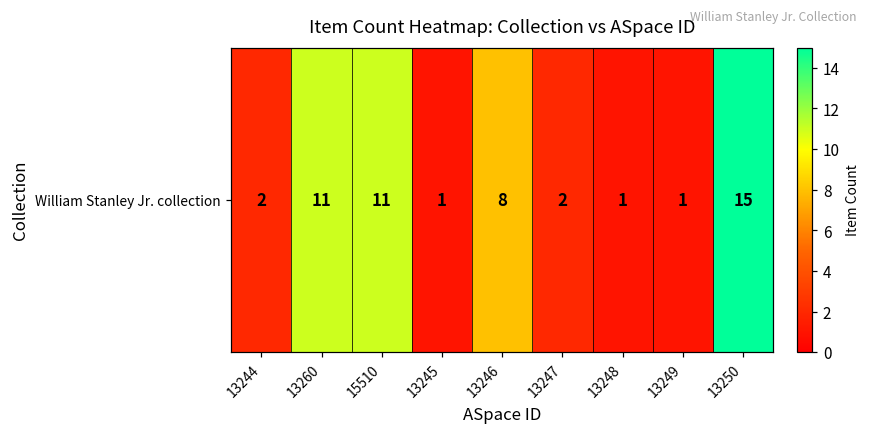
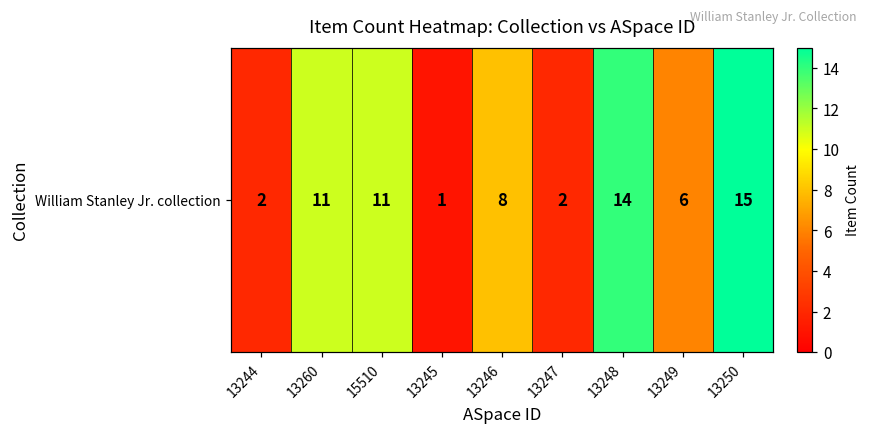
  {
    "William Stanley Jr. collection": {
      "13244": 2,
      "13260": 11,
      "15510": 11,
      "13245": 1,
      "13246": 8,
      "13247": 2,
-     "13248": 1,
-     "13249": 1,
+     "13248": 14,
+     "13249": 6,
      "13250": 15
    }
  }
